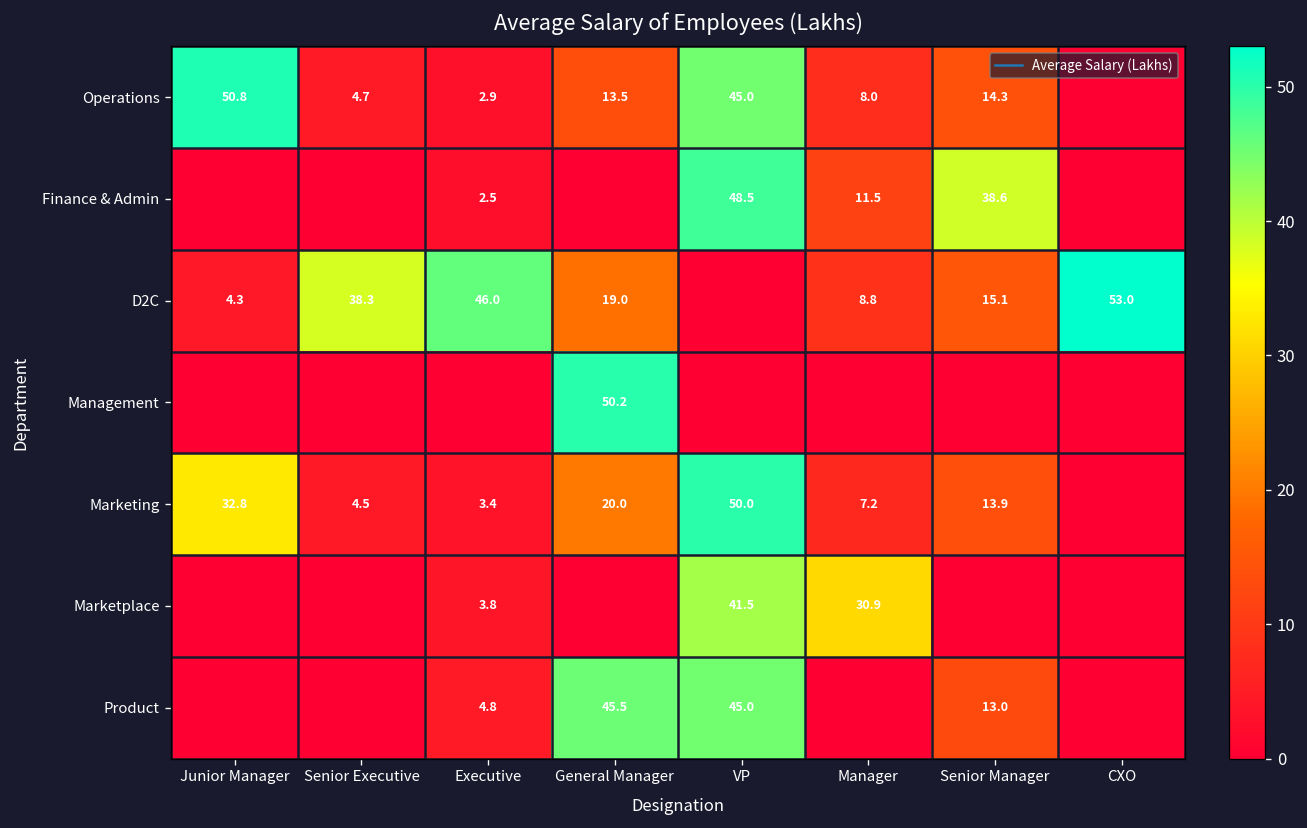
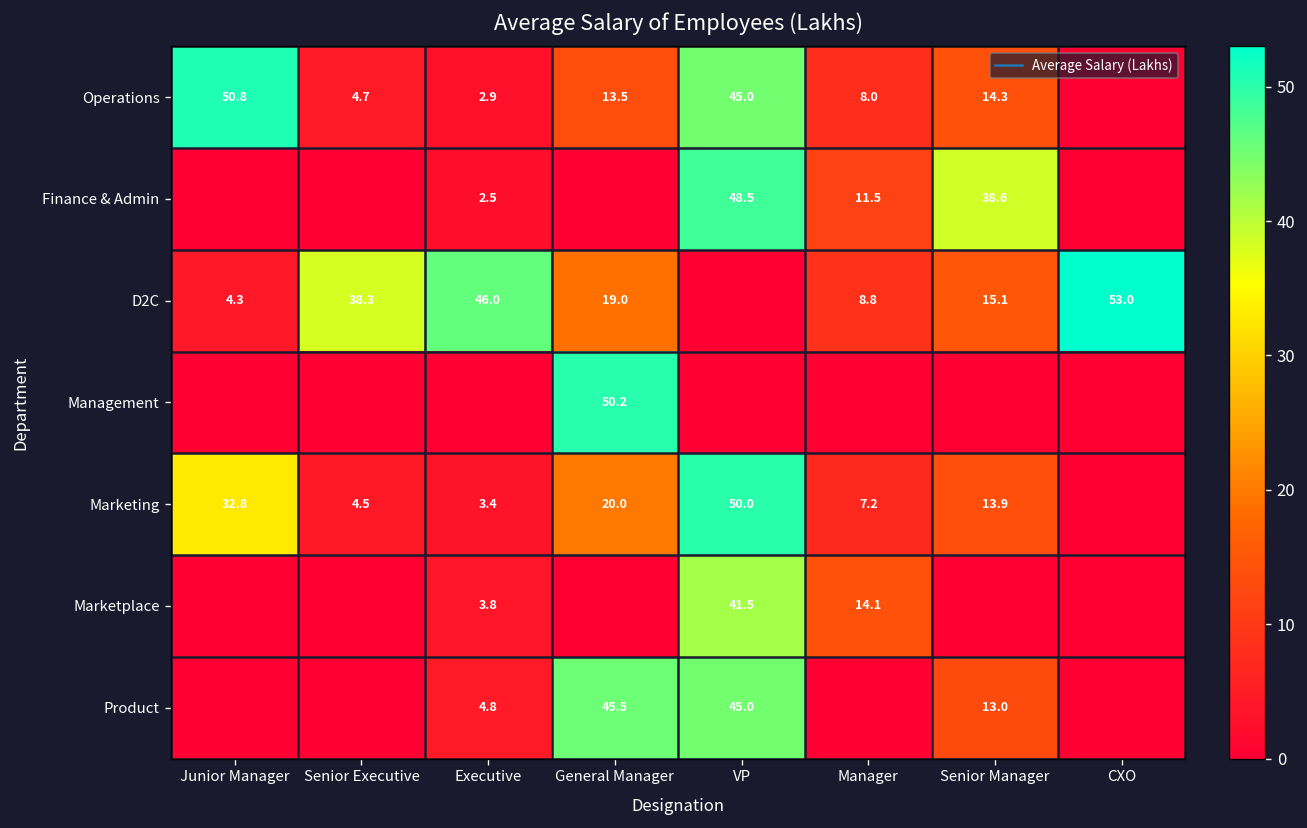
  {
    "Operations": {
      "Junior Manager": 50.8,
      "Senior Executive": 4.7,
      "Executive": 2.9,
      "General Manager": 13.5,
      "VP": 45.0,
      "Manager": 8.0,
      "Senior Manager": 14.3
    },
    "Finance & Admin": {
      "Executive": 2.5,
      "VP": 48.5,
      "Manager": 11.5,
      "Senior Manager": 38.6
    },
    "D2C": {
      "Junior Manager": 4.3,
      "Senior Executive": 38.3,
      "Executive": 46.0,
      "General Manager": 19.0,
      "Manager": 8.8,
      "Senior Manager": 15.1,
      "CXO": 53.0
    },
    "Management": {
      "General Manager": 50.2
    },
    "Marketing": {
      "Junior Manager": 32.8,
      "Senior Executive": 4.5,
      "Executive": 3.4,
      "General Manager": 20.0,
      "VP": 50.0,
      "Manager": 7.2,
      "Senior Manager": 13.9
    },
    "Marketplace": {
      "Executive": 3.8,
      "VP": 41.5,
-     "Manager": 30.9
+     "Manager": 14.1
    },
    "Product": {
      "Executive": 4.8,
      "General Manager": 45.5,
      "VP": 45.0,
      "Senior Manager": 13.0
    }
  }
